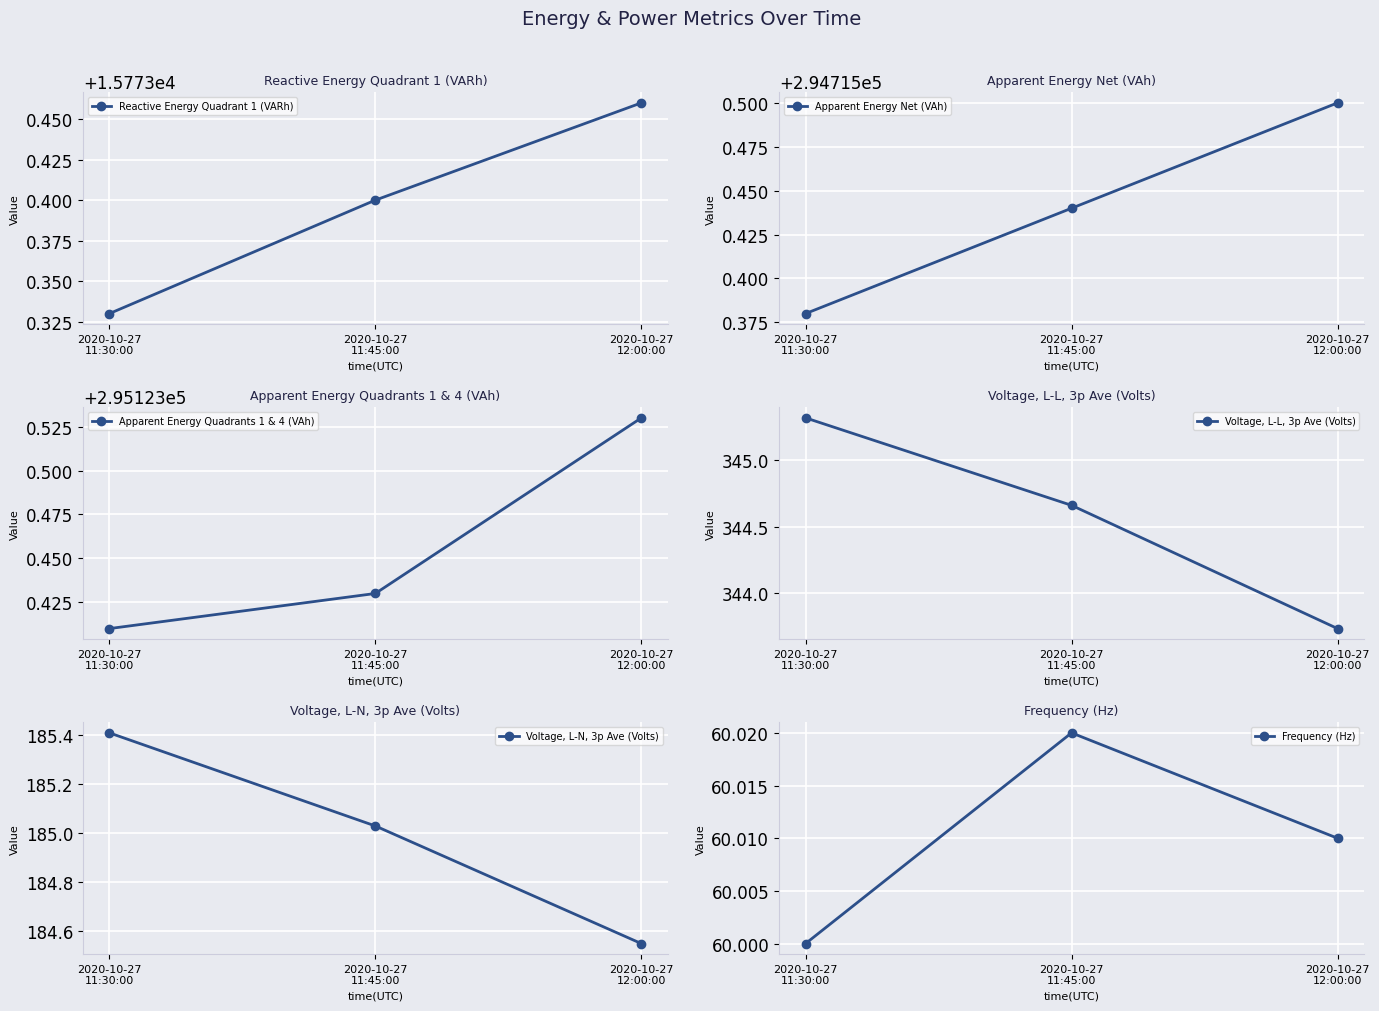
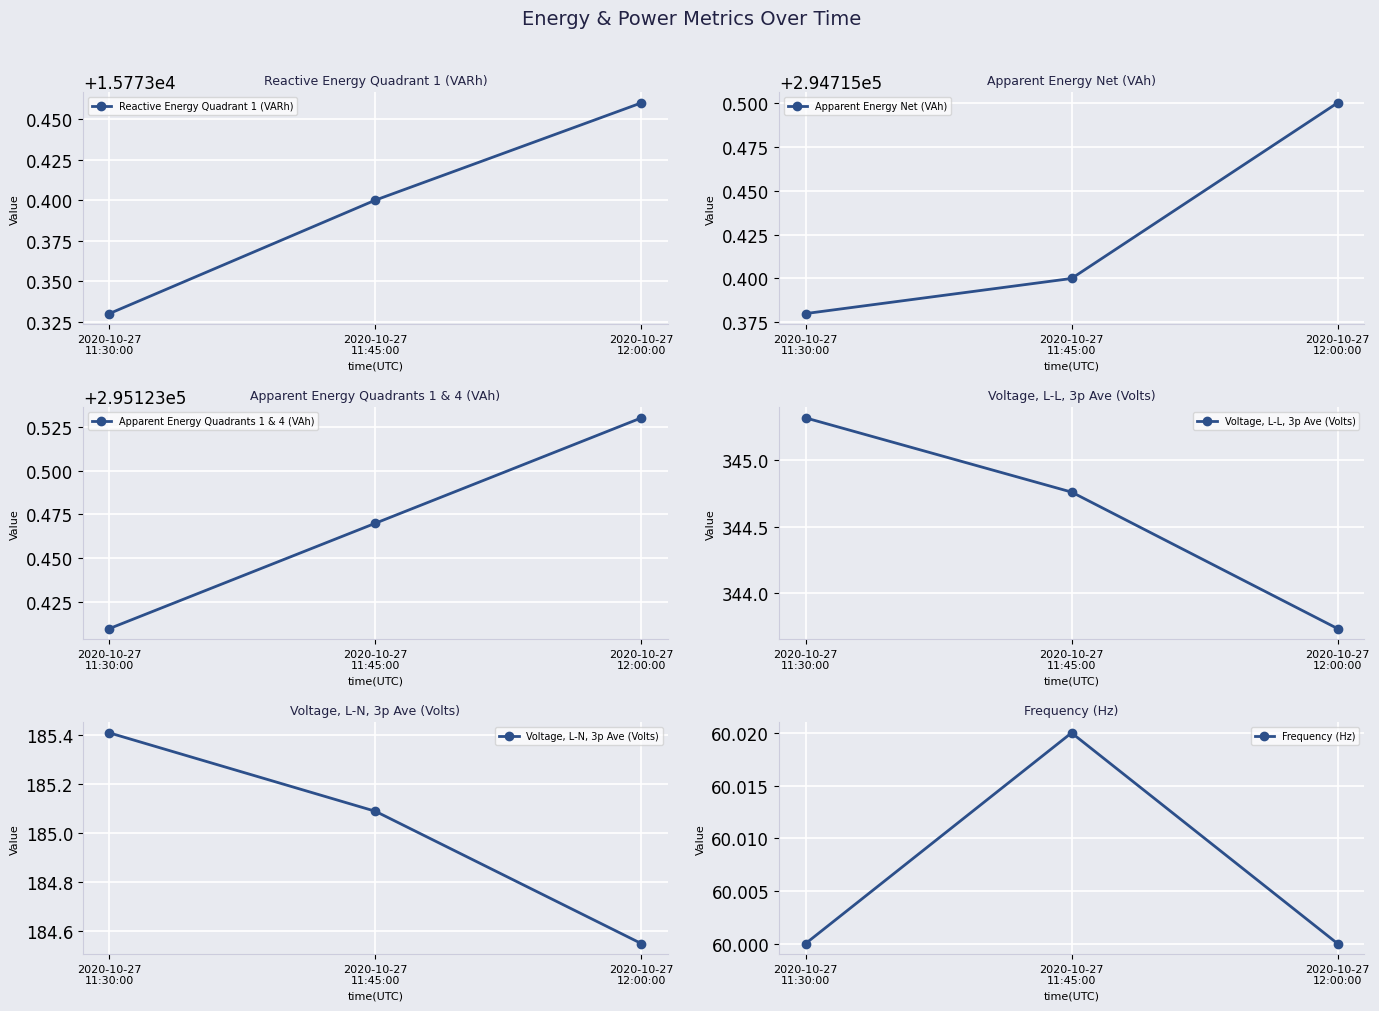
  {
    "Reactive Energy Quadrant 1 (VARh)": {
      "2020-10-27 11:30:00": 15773.330,
      "2020-10-27 11:45:00": 15773.400,
      "2020-10-27 12:00:00": 15773.460
    },
    "Apparent Energy Net (VAh)": {
      "2020-10-27 11:30:00": 294715.38,
-     "2020-10-27 11:45:00": 294715.44,
+     "2020-10-27 11:45:00": 294715.40,
      "2020-10-27 12:00:00": 294715.50
    },
    "Apparent Energy Quadrants 1 & 4 (VAh)": {
      "2020-10-27 11:30:00": 295123.41,
-     "2020-10-27 11:45:00": 295123.43,
+     "2020-10-27 11:45:00": 295123.47,
      "2020-10-27 12:00:00": 295123.53
    },
    "Voltage, L-L, 3p Ave (Volts)": {
      "2020-10-27 11:30:00": 345.32,
-     "2020-10-27 11:45:00": 344.66,
+     "2020-10-27 11:45:00": 344.76,
      "2020-10-27 12:00:00": 343.73
    },
    "Voltage, L-N, 3p Ave (Volts)": {
      "2020-10-27 11:30:00": 185.41,
-     "2020-10-27 11:45:00": 185.03,
+     "2020-10-27 11:45:00": 185.09,
      "2020-10-27 12:00:00": 184.55
    },
    "Frequency (Hz)": {
      "2020-10-27 11:30:00": 60.00,
      "2020-10-27 11:45:00": 60.02,
-     "2020-10-27 12:00:00": 60.01
+     "2020-10-27 12:00:00": 60.00
    }
  }
